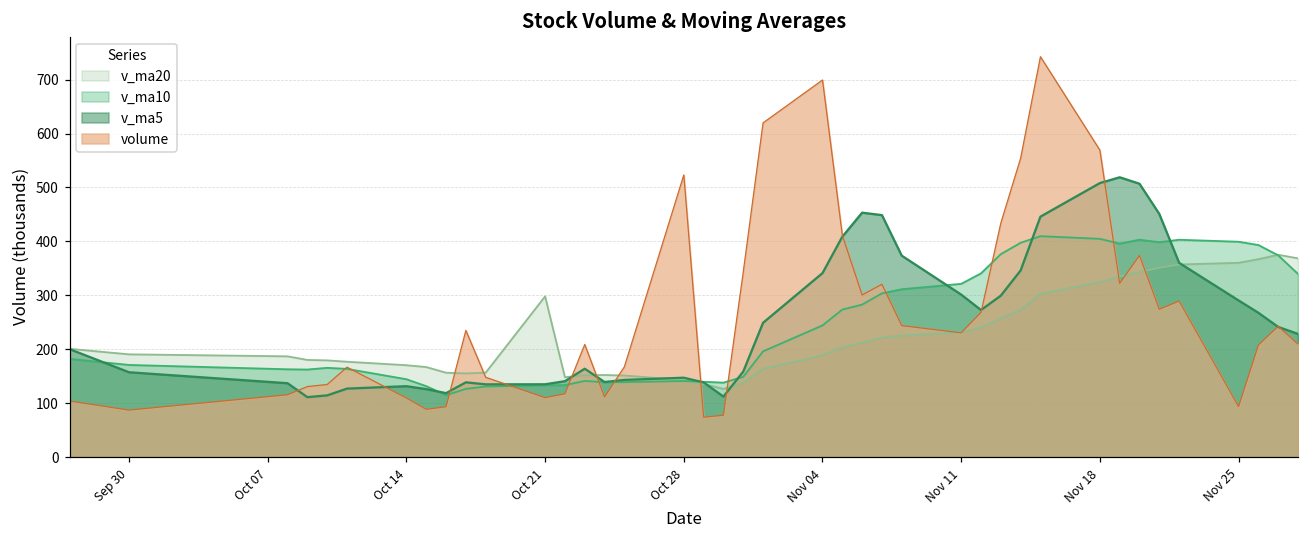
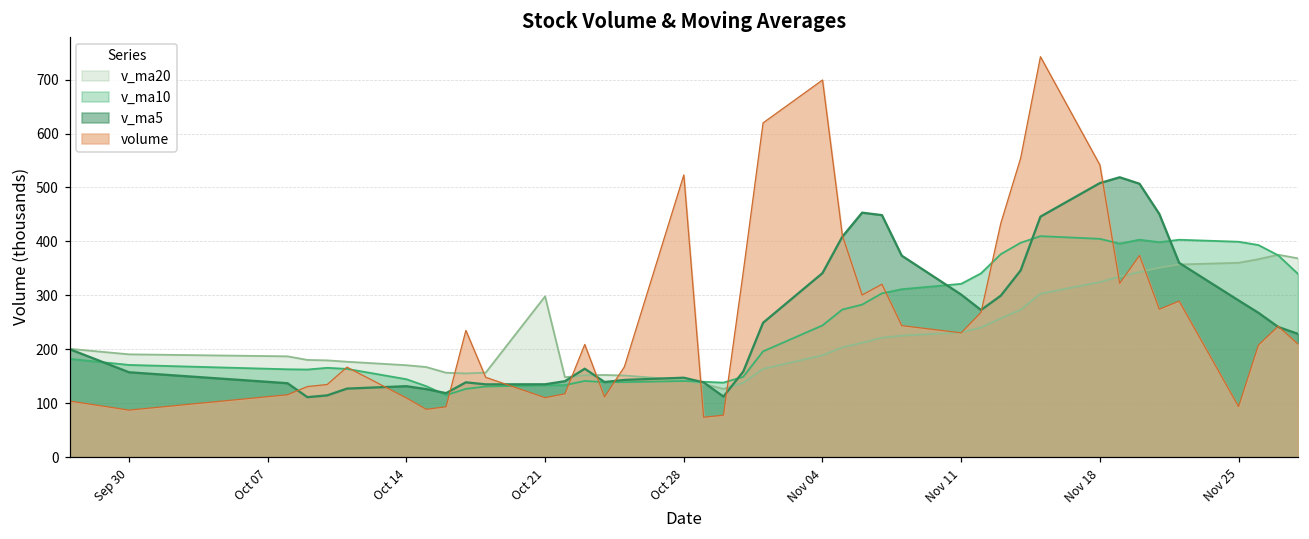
  {
    "v_ma20": {
      "Sep 30": 190,
      "Oct 14": 170,
      "Oct 21": 300,
      "Nov 04": 190,
      "Nov 18": 320,
      "Nov 25": 360
    },
    "volume": {
      "Sep 30": 90,
      "Oct 14": 110,
      "Oct 21": 110,
      "Oct 28": 520,
      "Nov 04": 700,
-     "Nov 18": 570,
+     "Nov 18": 540,
      "Nov 25": 90
    }
  }
